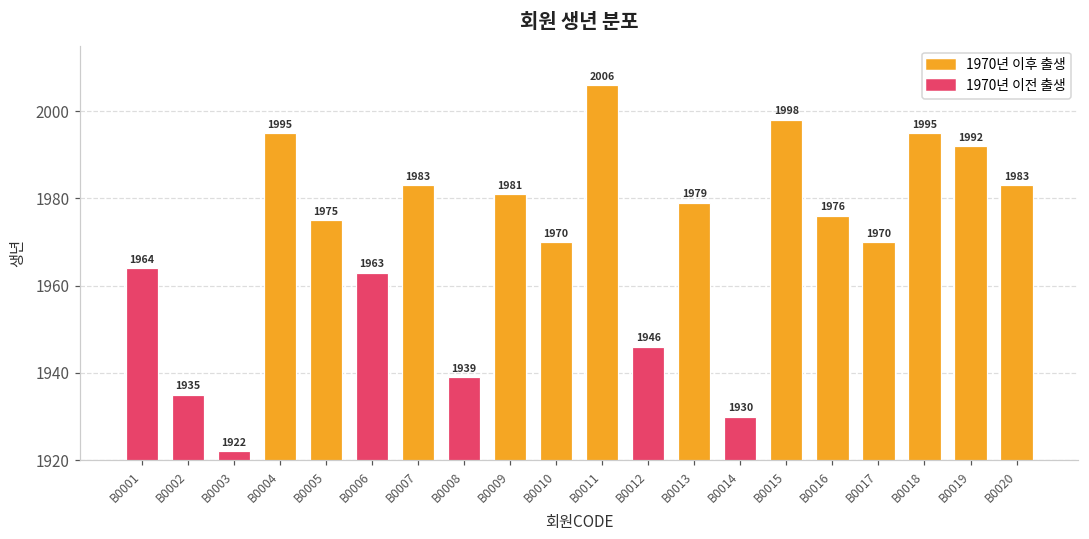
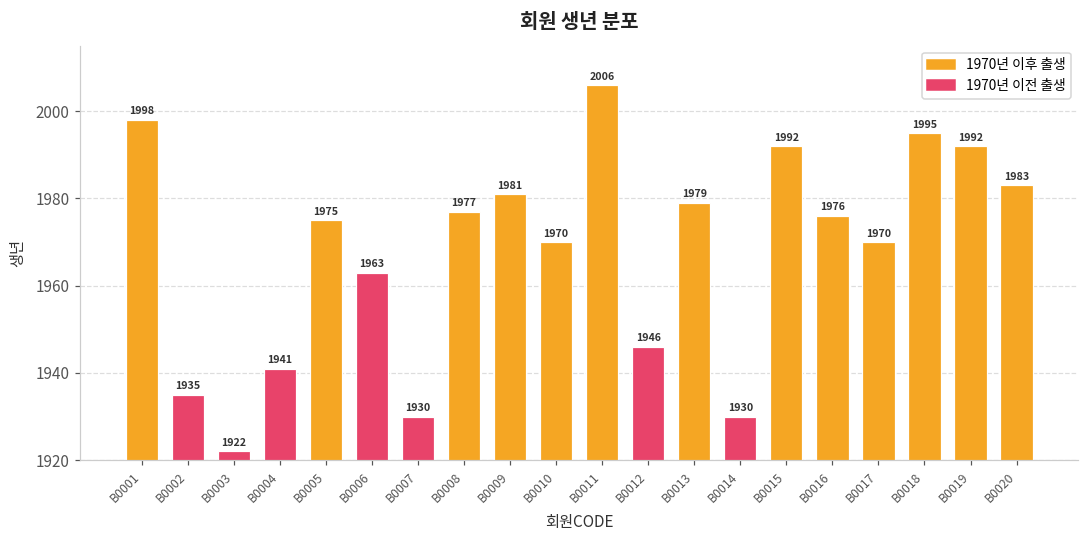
  {
-   "B0001": 1964,
+   "B0001": 1998,
    "B0002": 1935,
    "B0003": 1922,
-   "B0004": 1995,
+   "B0004": 1941,
    "B0005": 1975,
    "B0006": 1963,
-   "B0007": 1983,
-   "B0008": 1939,
+   "B0007": 1930,
+   "B0008": 1977,
    "B0009": 1981,
    "B0010": 1970,
    "B0011": 2006,
    "B0012": 1946,
    "B0013": 1979,
    "B0014": 1930,
-   "B0015": 1998,
+   "B0015": 1992,
    "B0016": 1976,
    "B0017": 1970,
    "B0018": 1995,
    "B0019": 1992,
    "B0020": 1983
  }
